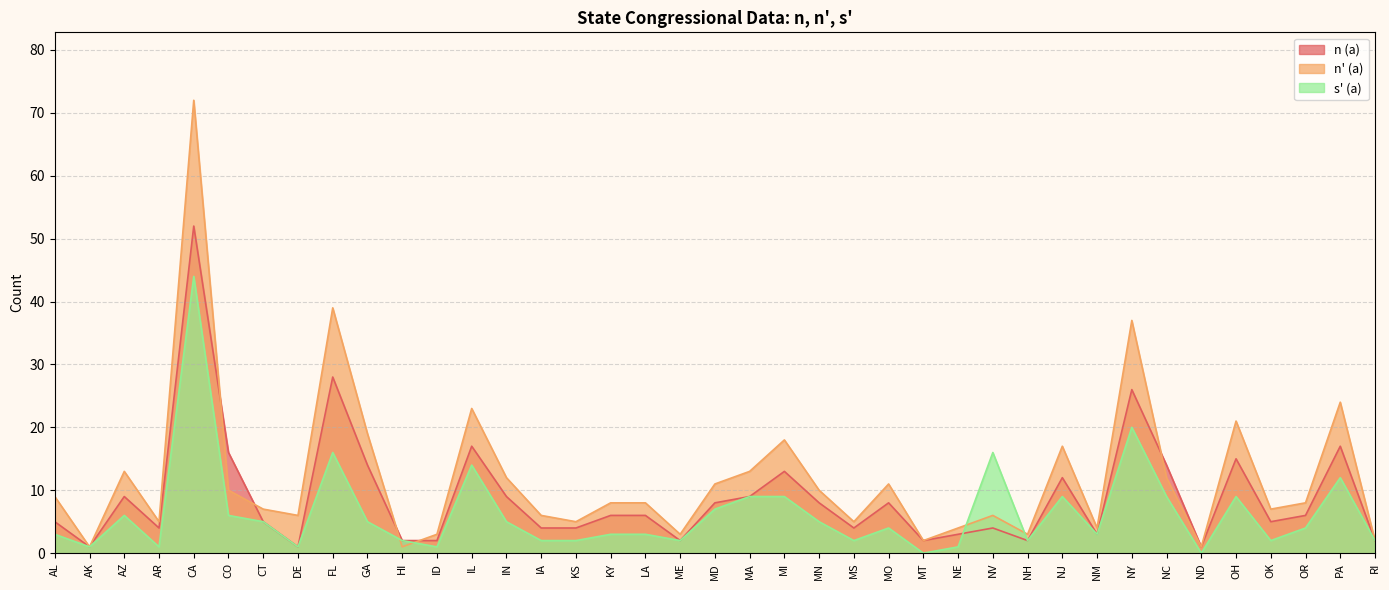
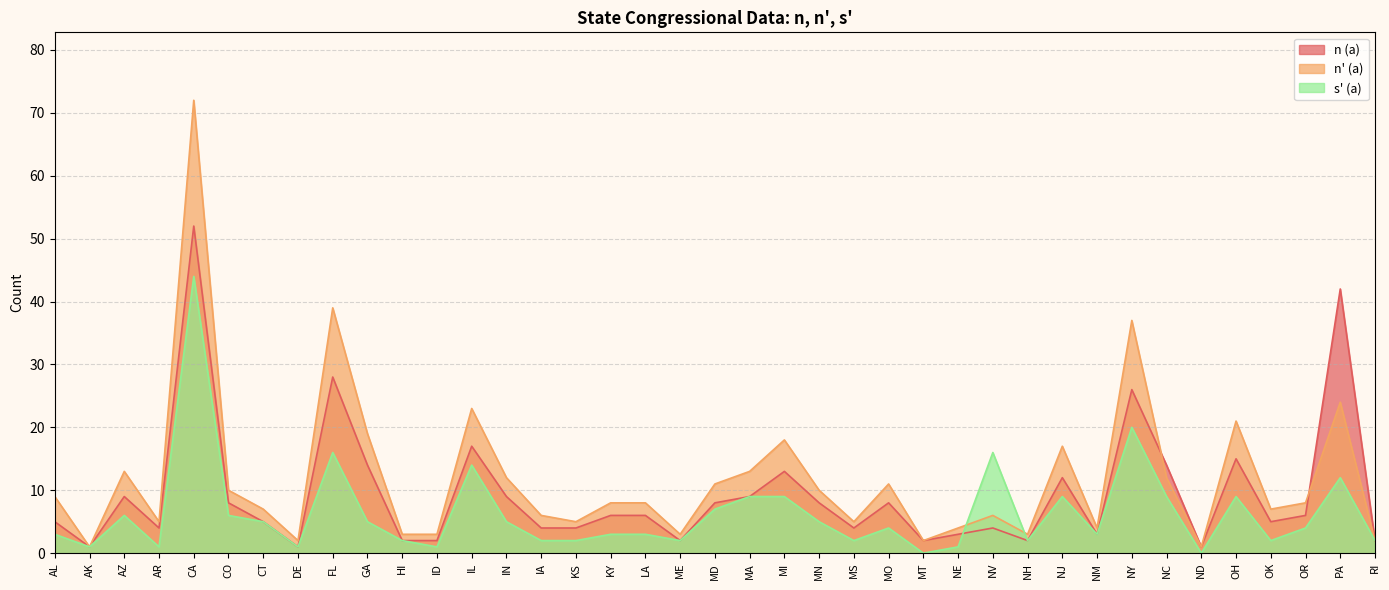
  {
    "n (a)": {
      "AL": 5,
      "AZ": 9,
      "AR": 4,
      "CA": 52,
-     "CO": 16,
+     "CO": 8,
      "FL": 28,
      "GA": 14,
      "ID": 2,
      "IL": 17,
      "IN": 9,
      "IA": 4,
      "KS": 4,
      "KY": 6,
      "LA": 6,
      "MD": 8,
      "MI": 13,
      "MN": 8,
      "MS": 4,
      "MO": 8,
      "NE": 3,
      "NV": 4,
      "NJ": 12,
      "NY": 26,
      "NC": 14,
      "OH": 15,
      "OK": 5,
      "OR": 6,
-     "PA": 17
+     "PA": 42
    },
    "n' (a)": {
      "AL": 9,
      "AZ": 13,
      "AR": 5,
      "CA": 72,
      "CO": 10,
      "CT": 7,
-     "DE": 6,
+     "DE": 2,
      "FL": 39,
      "GA": 19,
-     "HI": 1,
+     "HI": 3,
      "ID": 3,
      "IL": 23,
      "IN": 12,
      "IA": 6,
      "KS": 5,
      "KY": 8,
      "LA": 8,
      "ME": 3,
      "MD": 11,
      "MA": 13,
      "MI": 18,
      "MN": 10,
      "MS": 5,
      "MO": 11,
      "NE": 4,
      "NV": 6,
      "NH": 3,
      "NJ": 17,
      "NM": 4,
      "NY": 37,
      "NC": 12,
      "OH": 21,
      "OK": 7,
      "OR": 8,
      "PA": 24
    },
    "s' (a)": {
      "AL": 3,
      "AZ": 6,
      "AR": 1,
      "CA": 44,
      "CO": 6,
      "FL": 16,
      "GA": 5,
      "ID": 1,
      "IL": 14,
      "IN": 5,
      "IA": 2,
      "KS": 2,
      "KY": 3,
      "LA": 3,
      "MD": 7,
      "MI": 9,
      "MN": 5,
      "MS": 2,
      "MO": 4,
      "MT": 0,
      "NE": 1,
      "NV": 16,
      "NJ": 9,
      "NY": 20,
      "NC": 9,
      "ND": 0,
      "OH": 9,
      "OK": 2,
      "OR": 4,
      "PA": 12
    }
  }
